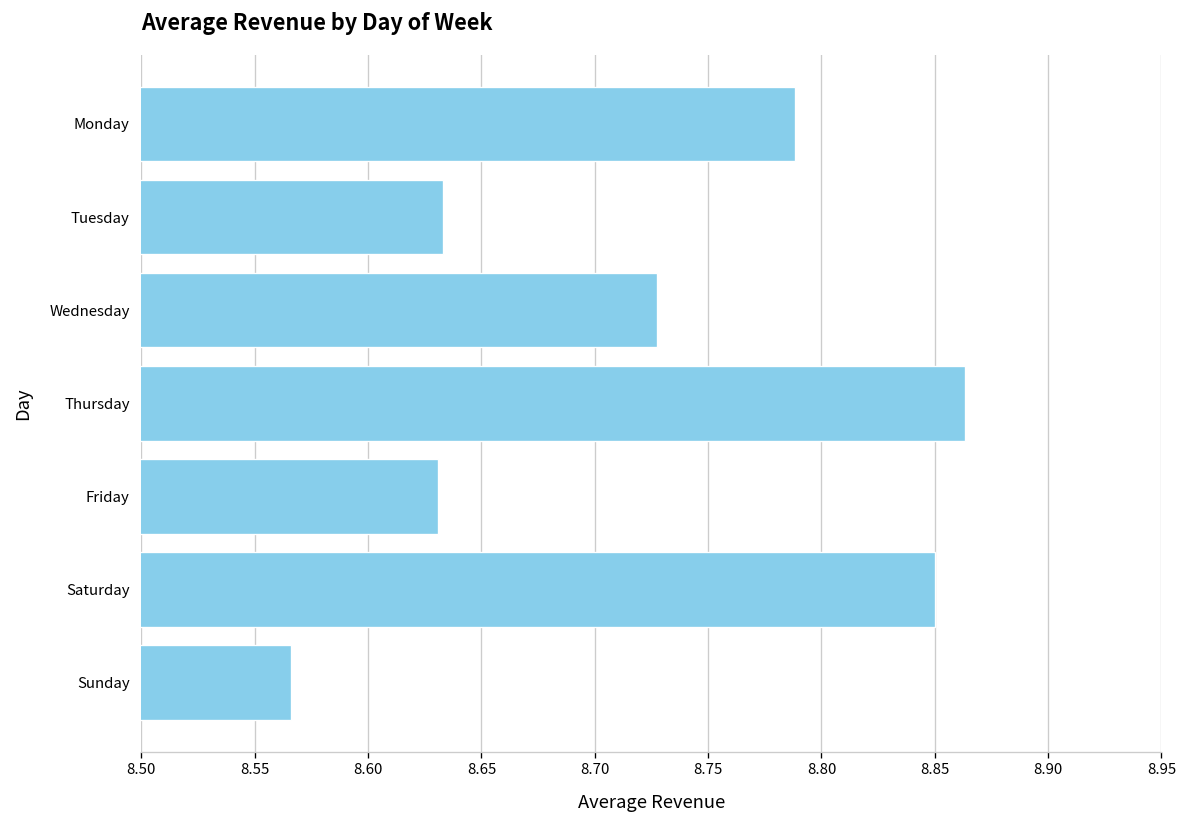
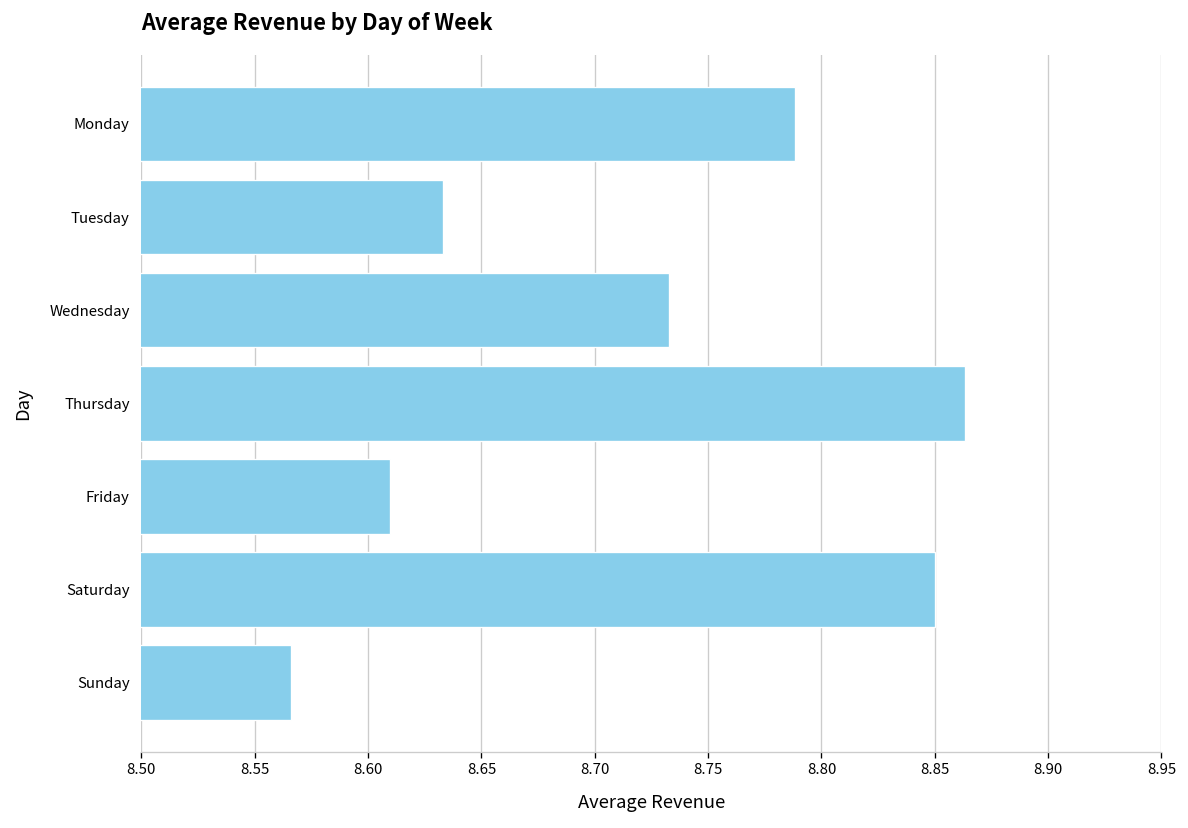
  {
    "Monday": 8.788,
    "Tuesday": 8.633,
-   "Wednesday": 8.728,
+   "Wednesday": 8.733,
    "Thursday": 8.863,
-   "Friday": 8.631,
+   "Friday": 8.610,
    "Saturday": 8.850,
    "Sunday": 8.566
  }
